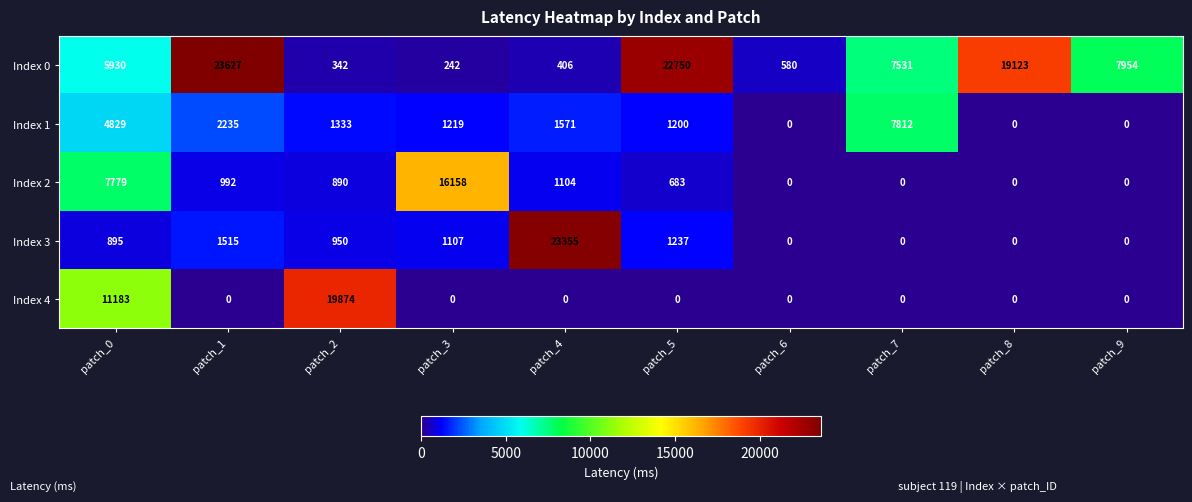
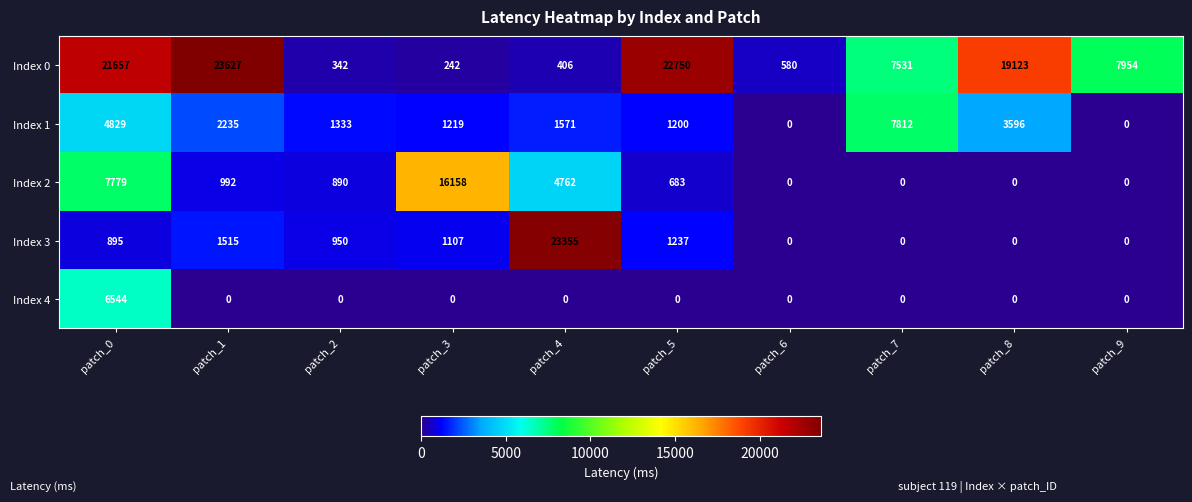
  {
    "Index 0": {
-     "patch_0": 5930,
+     "patch_0": 21657,
      "patch_1": 23627,
      "patch_2": 342,
      "patch_3": 242,
      "patch_4": 406,
      "patch_5": 22750,
      "patch_6": 580,
      "patch_7": 7531,
      "patch_8": 19123,
      "patch_9": 7954
    },
    "Index 1": {
      "patch_0": 4829,
      "patch_1": 2235,
      "patch_2": 1333,
      "patch_3": 1219,
      "patch_4": 1571,
      "patch_5": 1200,
      "patch_6": 0,
      "patch_7": 7812,
-     "patch_8": 0,
+     "patch_8": 3596,
      "patch_9": 0
    },
    "Index 2": {
      "patch_0": 7779,
      "patch_1": 992,
      "patch_2": 890,
      "patch_3": 16158,
-     "patch_4": 1104,
+     "patch_4": 4762,
      "patch_5": 683,
      "patch_6": 0,
      "patch_7": 0,
      "patch_8": 0,
      "patch_9": 0
    },
    "Index 3": {
      "patch_0": 895,
      "patch_1": 1515,
      "patch_2": 950,
      "patch_3": 1107,
      "patch_4": 23355,
      "patch_5": 1237,
      "patch_6": 0,
      "patch_7": 0,
      "patch_8": 0,
      "patch_9": 0
    },
    "Index 4": {
-     "patch_0": 11183,
+     "patch_0": 6544,
      "patch_1": 0,
-     "patch_2": 19874,
+     "patch_2": 0,
      "patch_3": 0,
      "patch_4": 0,
      "patch_5": 0,
      "patch_6": 0,
      "patch_7": 0,
      "patch_8": 0,
      "patch_9": 0
    }
  }
